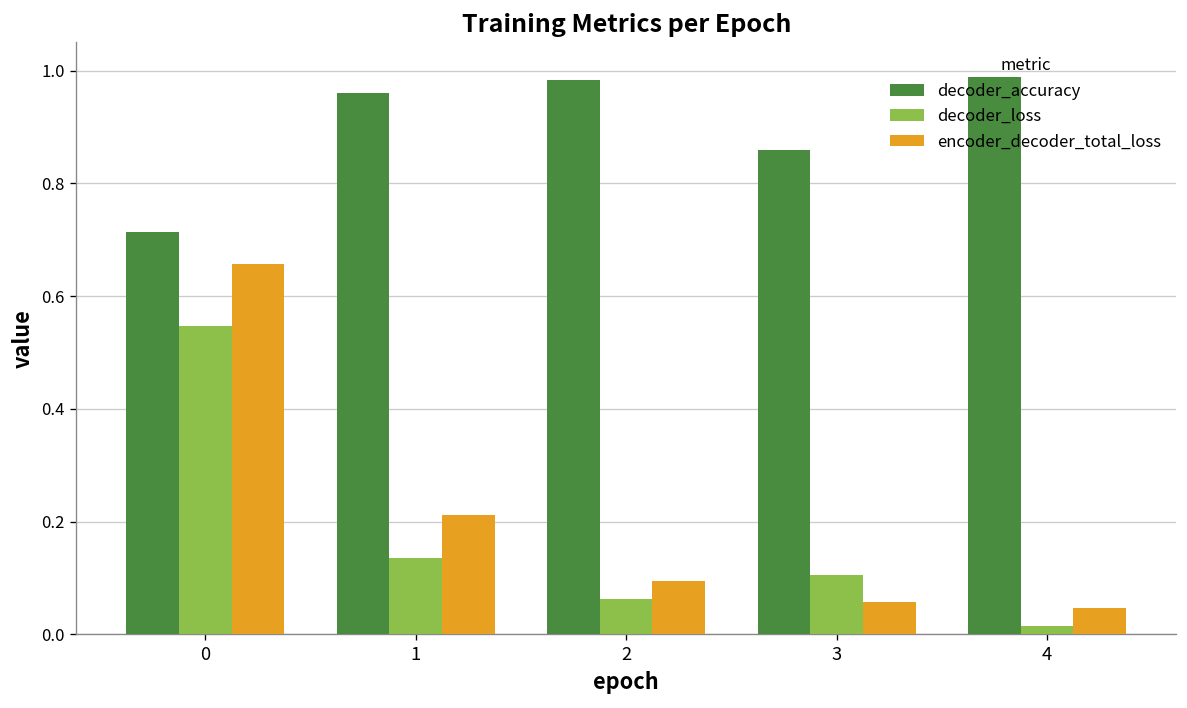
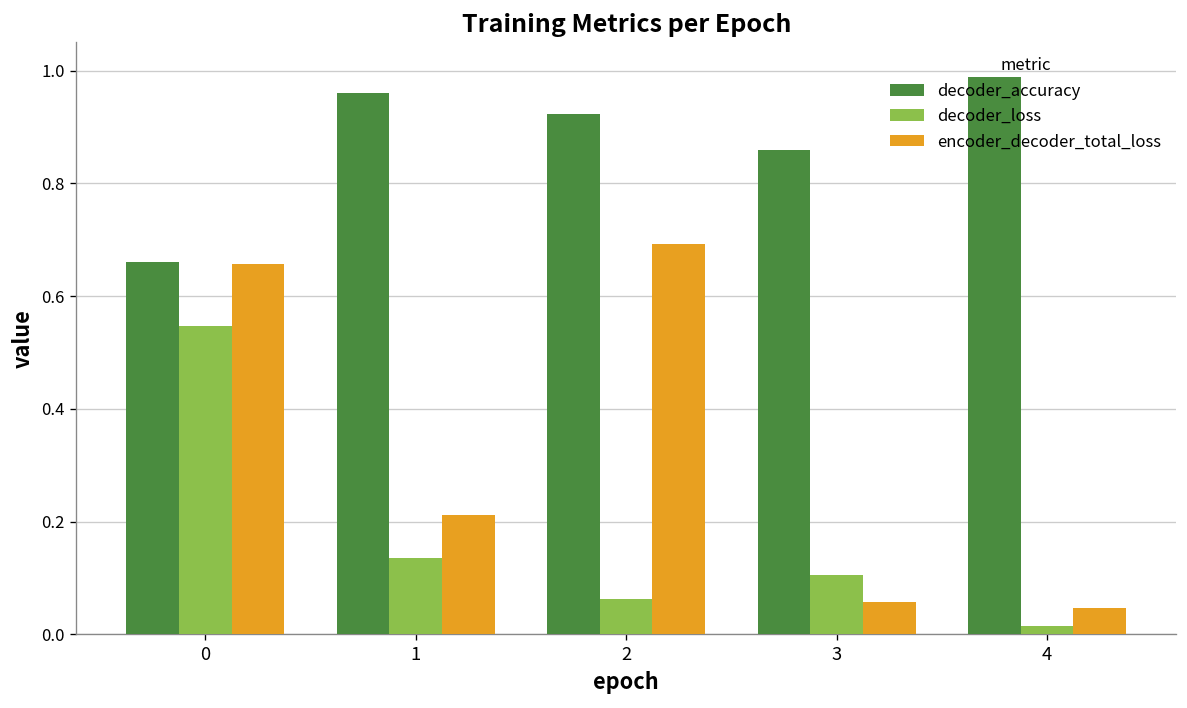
  {
    "decoder_accuracy": {
-     "0": 0.71,
+     "0": 0.66,
      "1": 0.96,
-     "2": 0.98,
+     "2": 0.92,
      "3": 0.86,
      "4": 0.99
    },
    "decoder_loss": {
      "0": 0.55,
      "1": 0.14,
      "2": 0.06,
      "3": 0.11,
      "4": 0.01
    },
    "encoder_decoder_total_loss": {
      "0": 0.66,
      "1": 0.21,
-     "2": 0.10,
+     "2": 0.69,
      "3": 0.06,
      "4": 0.05
    }
  }
